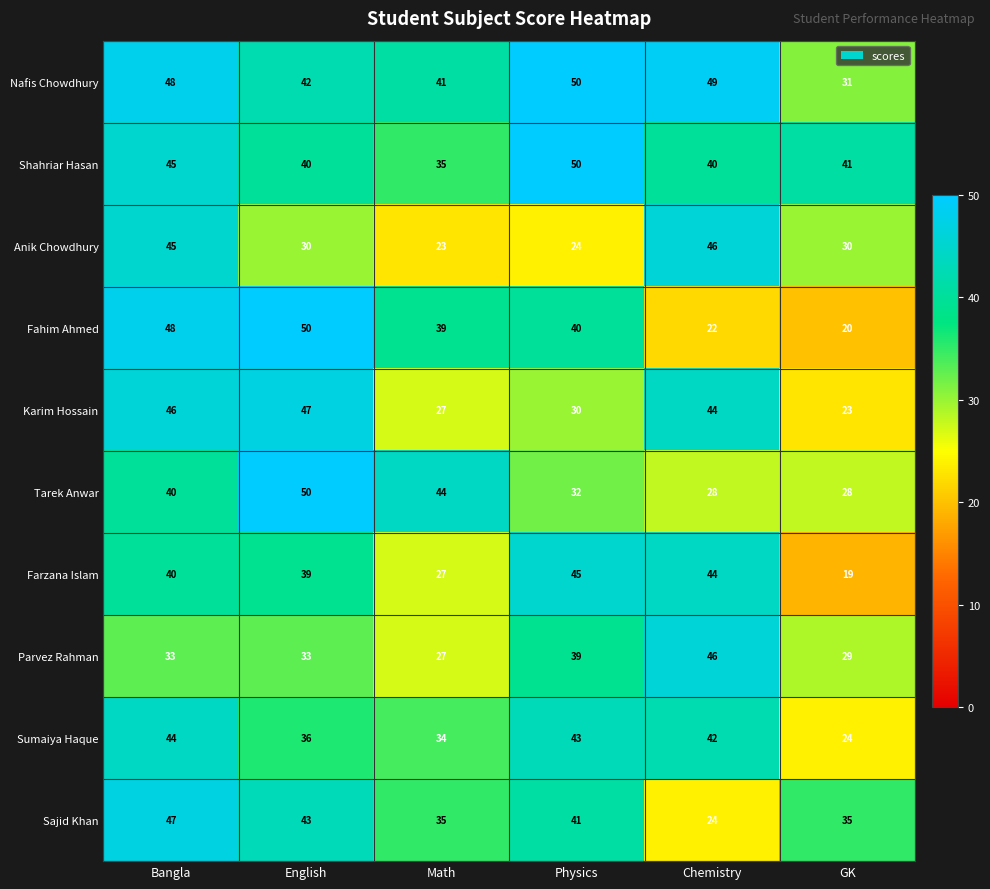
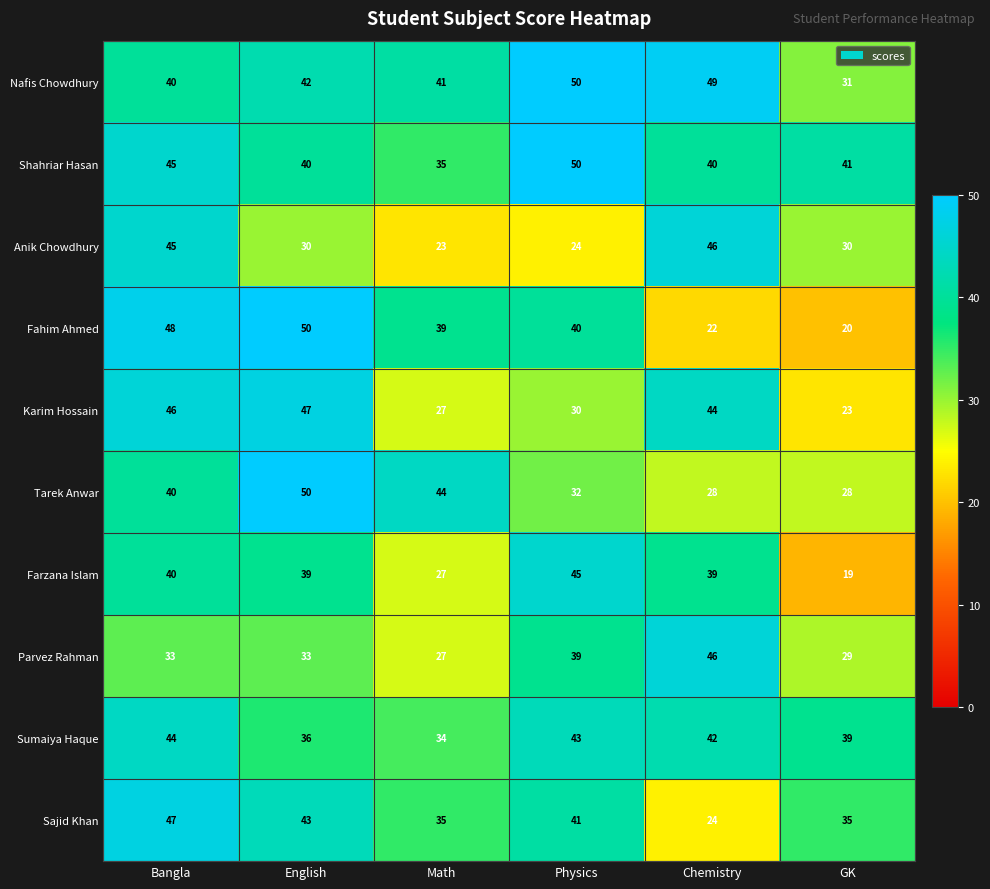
  {
    "Nafis Chowdhury": {
-     "Bangla": 48,
+     "Bangla": 40,
      "English": 42,
      "Math": 41,
      "Physics": 50,
      "Chemistry": 49,
      "GK": 31
    },
    "Shahriar Hasan": {
      "Bangla": 45,
      "English": 40,
      "Math": 35,
      "Physics": 50,
      "Chemistry": 40,
      "GK": 41
    },
    "Anik Chowdhury": {
      "Bangla": 45,
      "English": 30,
      "Math": 23,
      "Physics": 24,
      "Chemistry": 46,
      "GK": 30
    },
    "Fahim Ahmed": {
      "Bangla": 48,
      "English": 50,
      "Math": 39,
      "Physics": 40,
      "Chemistry": 22,
      "GK": 20
    },
    "Karim Hossain": {
      "Bangla": 46,
      "English": 47,
      "Math": 27,
      "Physics": 30,
      "Chemistry": 44,
      "GK": 23
    },
    "Tarek Anwar": {
      "Bangla": 40,
      "English": 50,
      "Math": 44,
      "Physics": 32,
      "Chemistry": 28,
      "GK": 28
    },
    "Farzana Islam": {
      "Bangla": 40,
      "English": 39,
      "Math": 27,
      "Physics": 45,
-     "Chemistry": 44,
+     "Chemistry": 39,
      "GK": 19
    },
    "Parvez Rahman": {
      "Bangla": 33,
      "English": 33,
      "Math": 27,
      "Physics": 39,
      "Chemistry": 46,
      "GK": 29
    },
    "Sumaiya Haque": {
      "Bangla": 44,
      "English": 36,
      "Math": 34,
      "Physics": 43,
      "Chemistry": 42,
-     "GK": 24
+     "GK": 39
    },
    "Sajid Khan": {
      "Bangla": 47,
      "English": 43,
      "Math": 35,
      "Physics": 41,
      "Chemistry": 24,
      "GK": 35
    }
  }
